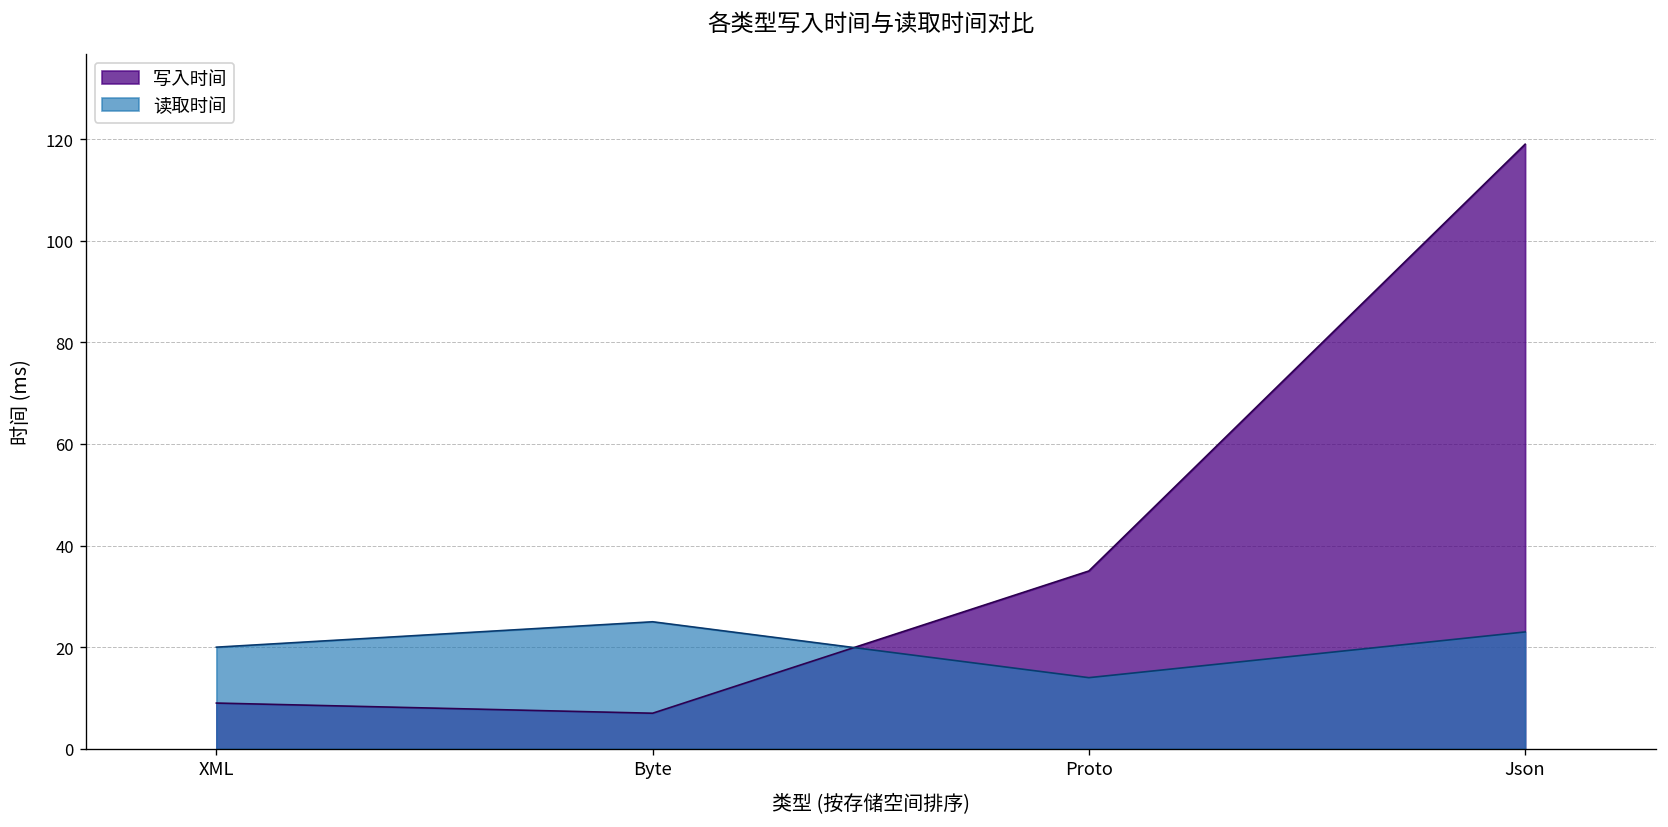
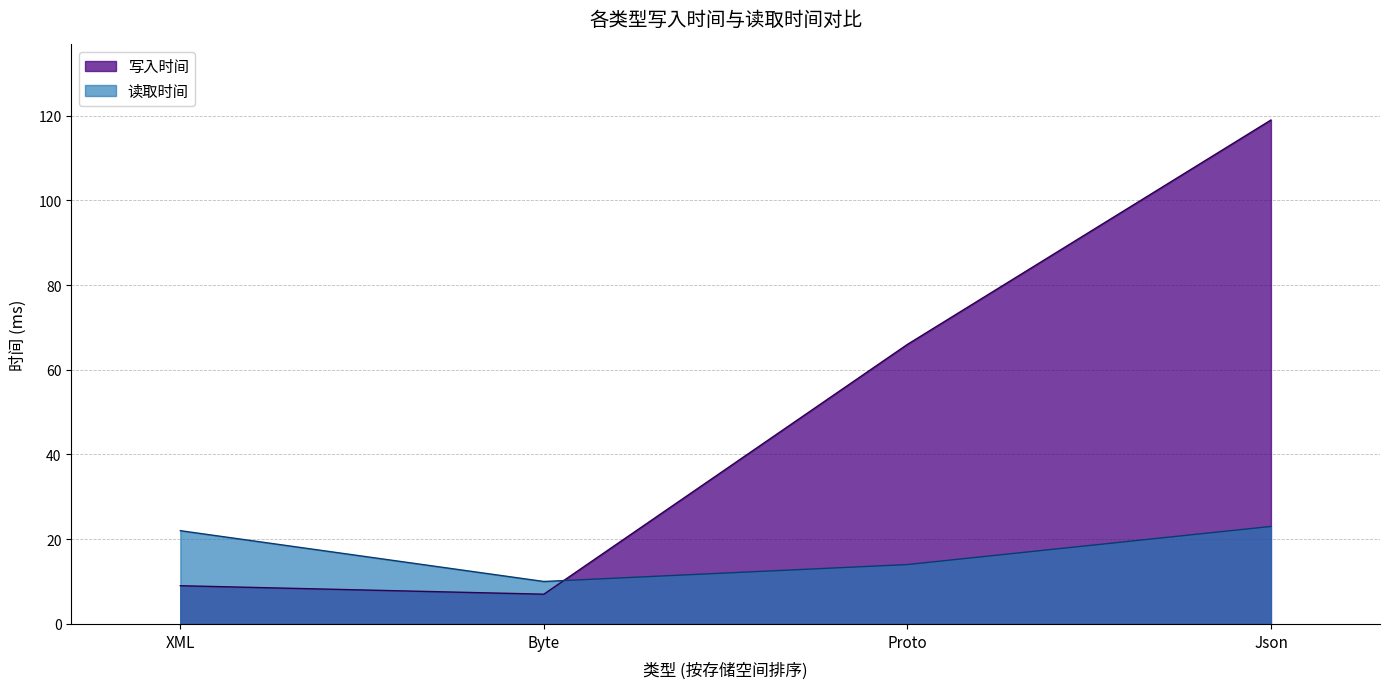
  {
    "写入时间": {
      "XML": 9,
      "Byte": 7,
-     "Proto": 35,
+     "Proto": 66,
      "Json": 119
    },
    "读取时间": {
-     "XML": 20,
-     "Byte": 25,
+     "XML": 22,
+     "Byte": 10,
      "Proto": 14,
      "Json": 23
    }
  }
